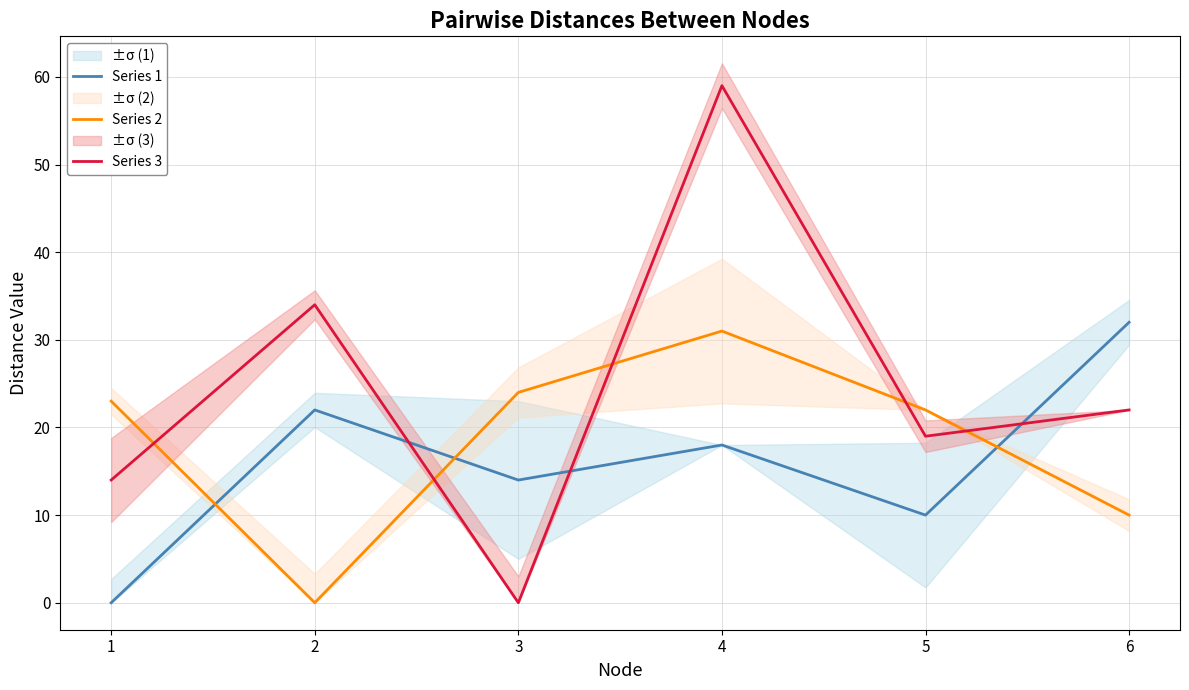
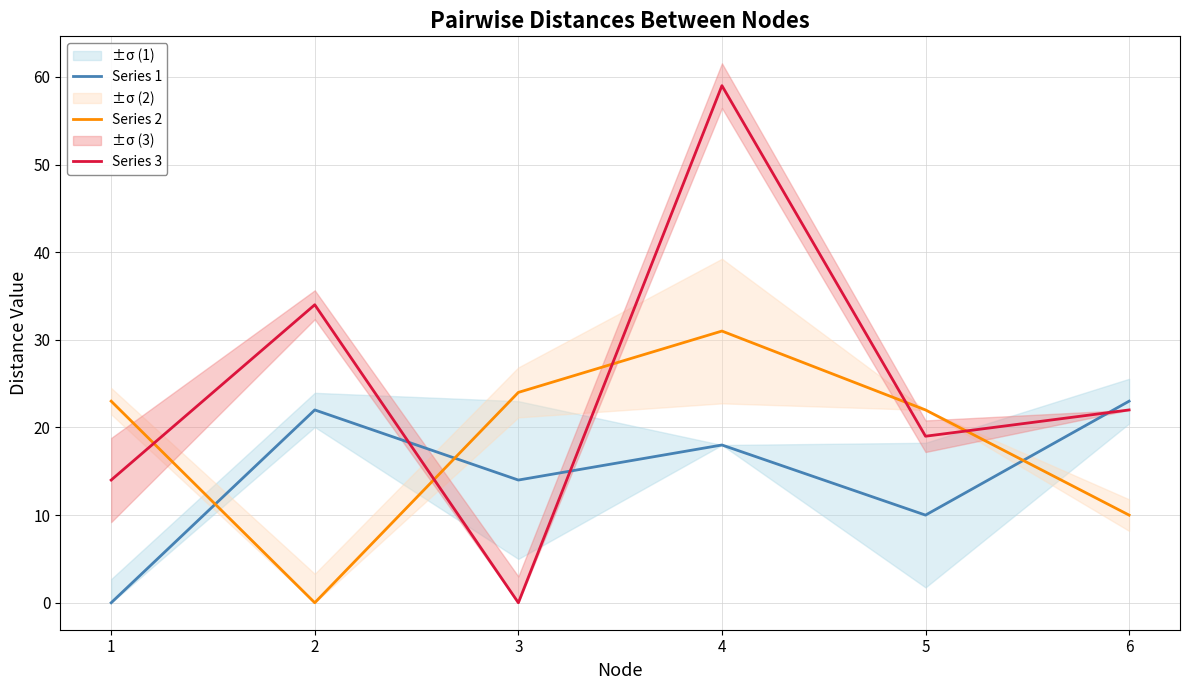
  {
    "Series 1": {
      "1": 0,
      "2": 22,
      "3": 14,
      "5": 10,
-     "6": 32
+     "6": 23
    },
    "Series 2": {
      "1": 23,
      "2": 0,
      "3": 24,
      "4": 31,
      "6": 10
    },
    "Series 3": {
      "1": 14,
      "2": 34,
      "3": 0,
      "4": 59,
      "5": 19
    },
    "±σ (3)": {
      "3": 3
    }
  }
